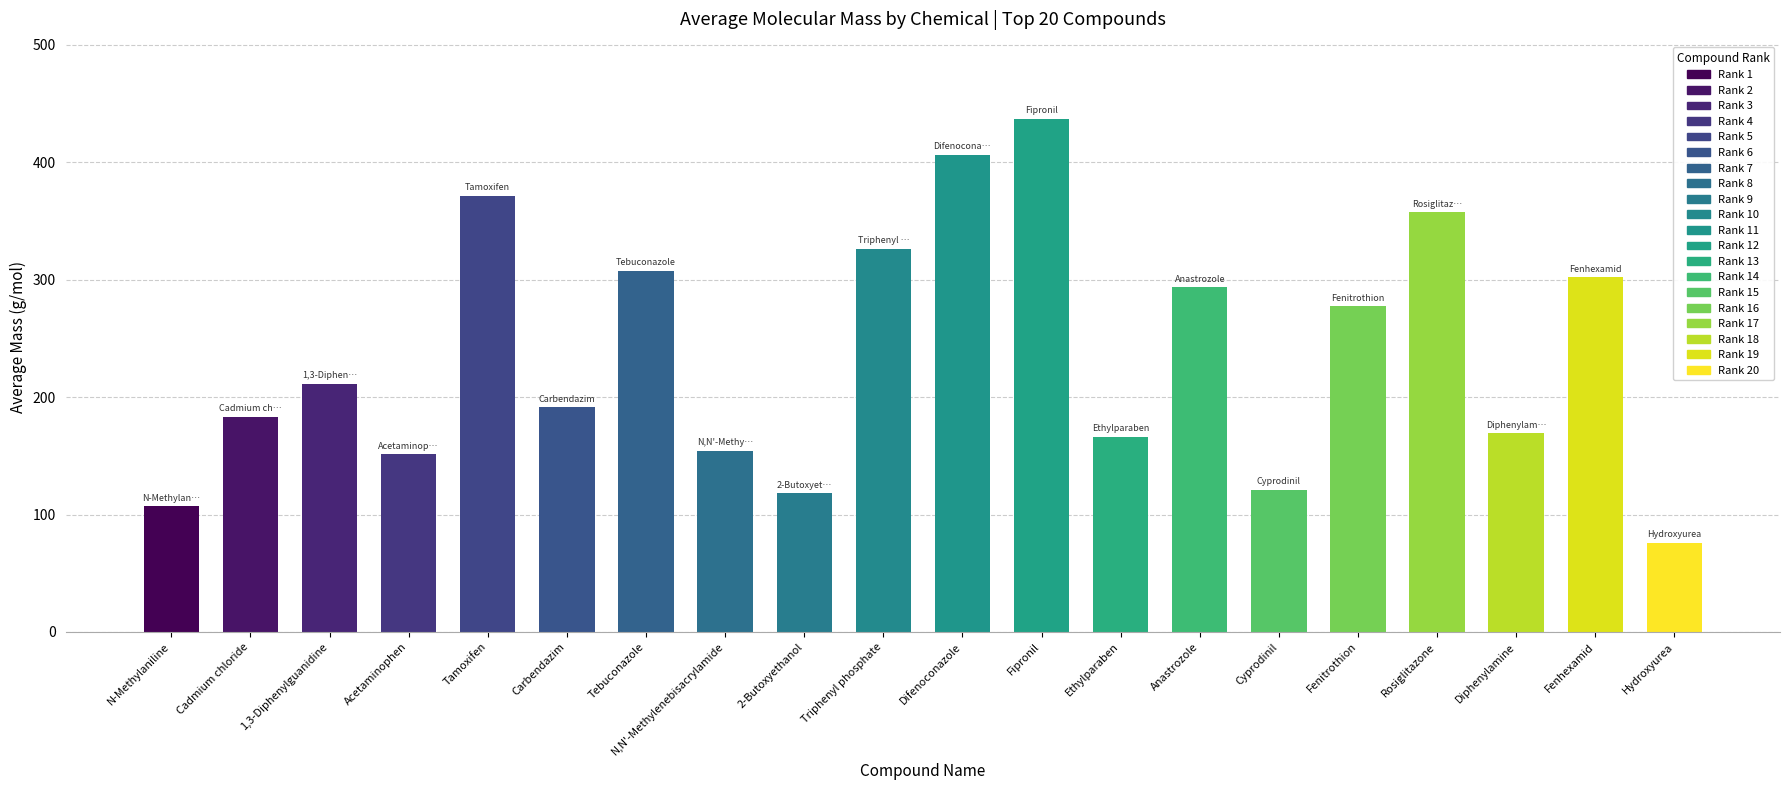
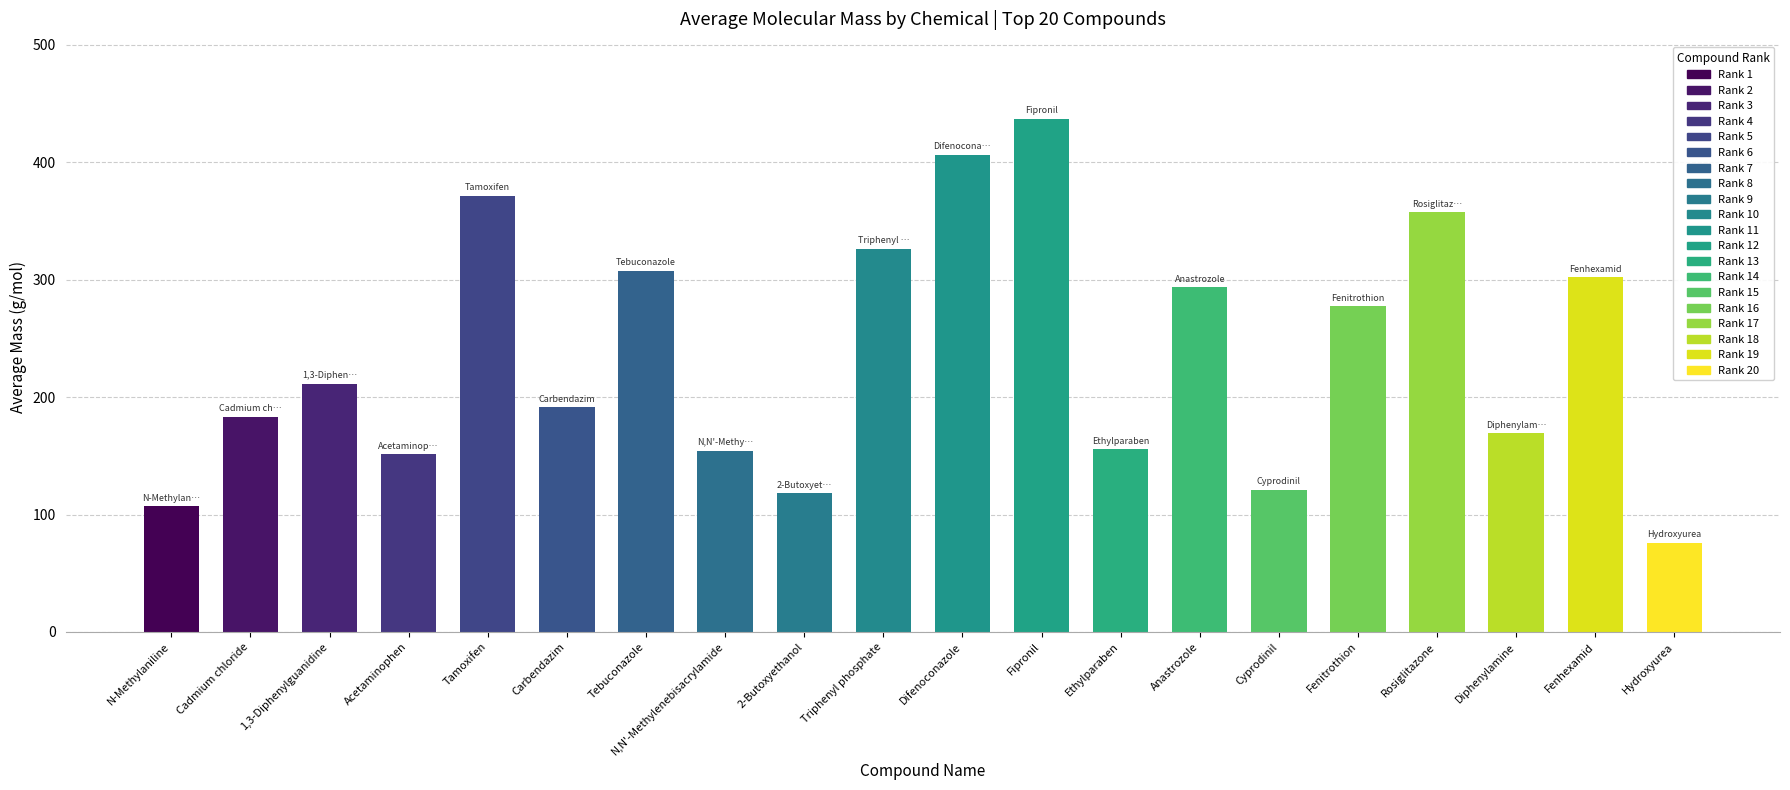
  {
    "N-Methylaniline": 107,
    "Cadmium chloride": 183,
    "Acetaminophen": 151,
    "Tamoxifen": 372,
    "Carbendazim": 191,
    "Tebuconazole": 308,
    "N,N'-Methylenebisacrylamide": 154,
    "Triphenyl phosphate": 326,
    "Difenoconazole": 406,
    "Fipronil": 437,
-   "Ethylparaben": 166,
+   "Ethylparaben": 156,
    "Anastrozole": 293,
    "Cyprodinil": 121,
    "Fenitrothion": 277,
    "Rosiglitazone": 357,
    "Diphenylamine": 169,
    "Fenhexamid": 302,
    "Hydroxyurea": 76
  }
